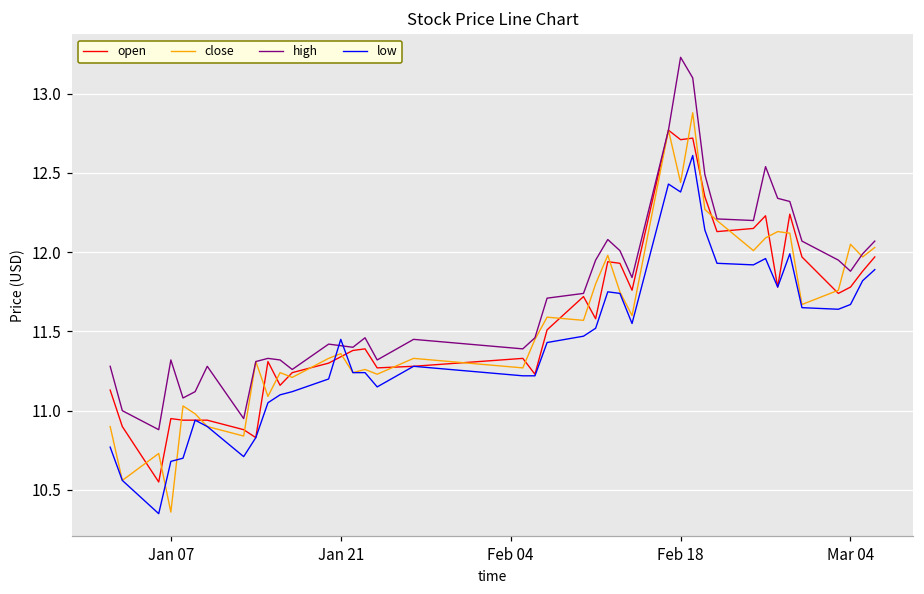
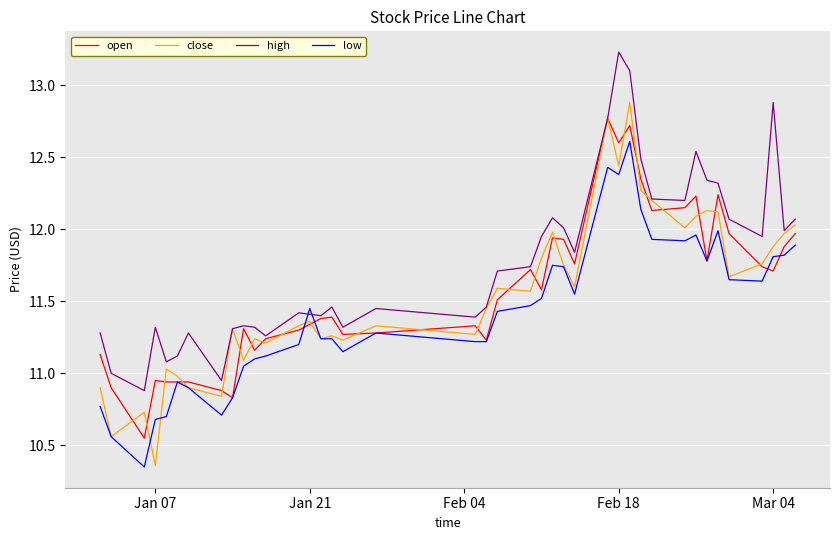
  {
    "open": {
      "Jan 07": 10.95,
      "Jan 21": 11.34,
-     "Feb 18": 12.71,
-     "Mar 04": 11.78
+     "Feb 18": 12.60,
+     "Mar 04": 11.71
    },
    "close": {
      "Jan 07": 10.36,
      "Jan 21": 11.36,
      "Feb 18": 12.44,
-     "Mar 04": 12.05
+     "Mar 04": 11.88
    },
    "high": {
      "Jan 07": 11.32,
      "Jan 21": 11.41,
      "Feb 18": 13.23,
-     "Mar 04": 11.88
+     "Mar 04": 12.88
    },
    "low": {
      "Jan 07": 10.68,
      "Jan 21": 11.45,
      "Feb 18": 12.38,
-     "Mar 04": 11.67
+     "Mar 04": 11.81
    }
  }
